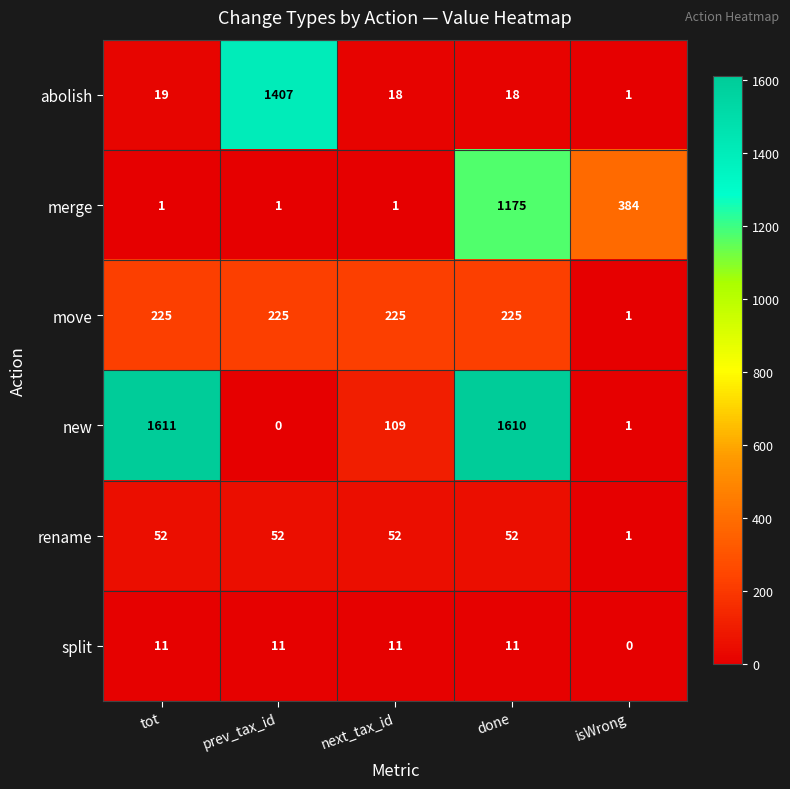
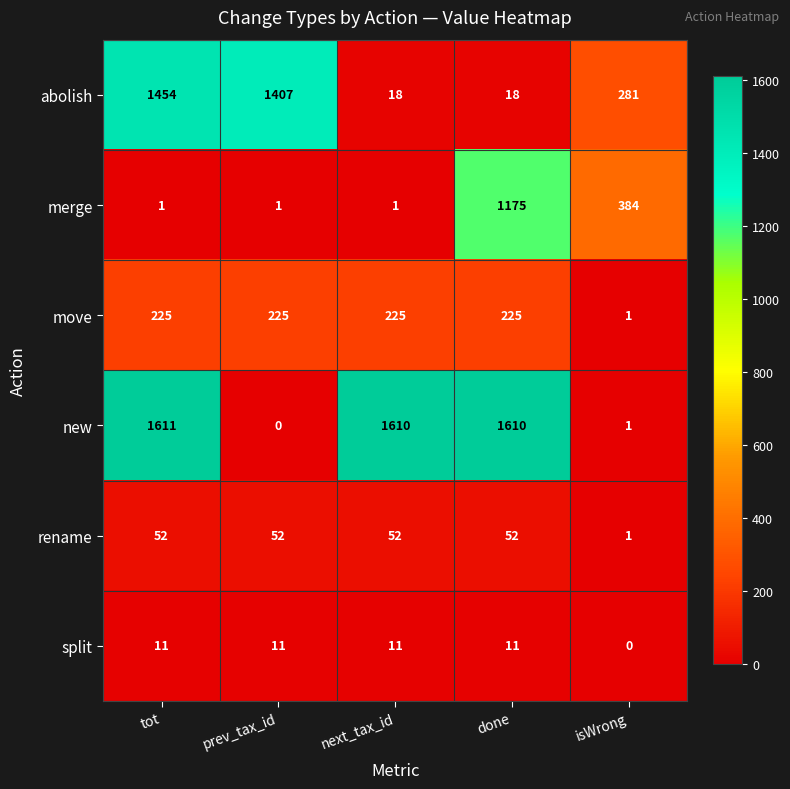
  {
    "abolish": {
-     "tot": 19,
+     "tot": 1454,
      "prev_tax_id": 1407,
      "next_tax_id": 18,
      "done": 18,
-     "isWrong": 1
+     "isWrong": 281
    },
    "merge": {
      "tot": 1,
      "prev_tax_id": 1,
      "next_tax_id": 1,
      "done": 1175,
      "isWrong": 384
    },
    "move": {
      "tot": 225,
      "prev_tax_id": 225,
      "next_tax_id": 225,
      "done": 225,
      "isWrong": 1
    },
    "new": {
      "tot": 1611,
      "prev_tax_id": 0,
-     "next_tax_id": 109,
+     "next_tax_id": 1610,
      "done": 1610,
      "isWrong": 1
    },
    "rename": {
      "tot": 52,
      "prev_tax_id": 52,
      "next_tax_id": 52,
      "done": 52,
      "isWrong": 1
    },
    "split": {
      "tot": 11,
      "prev_tax_id": 11,
      "next_tax_id": 11,
      "done": 11,
      "isWrong": 0
    }
  }
